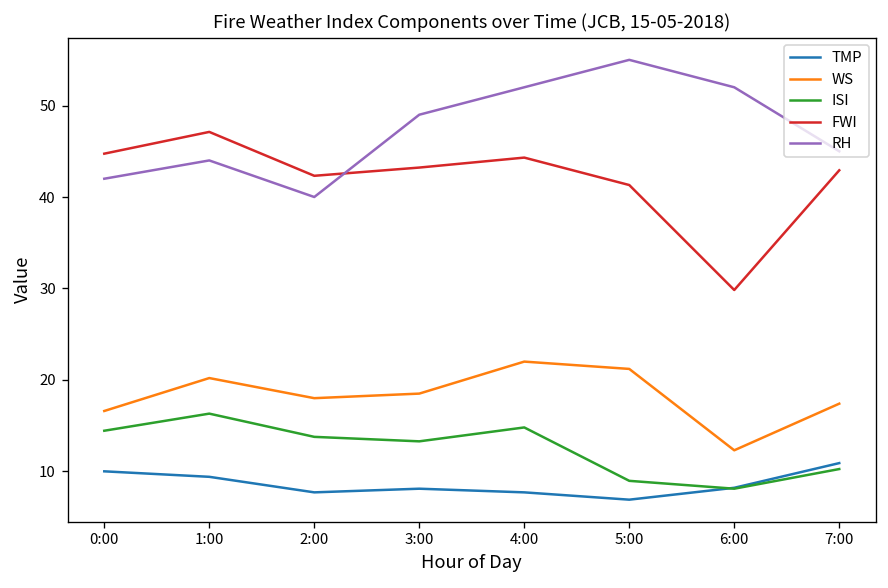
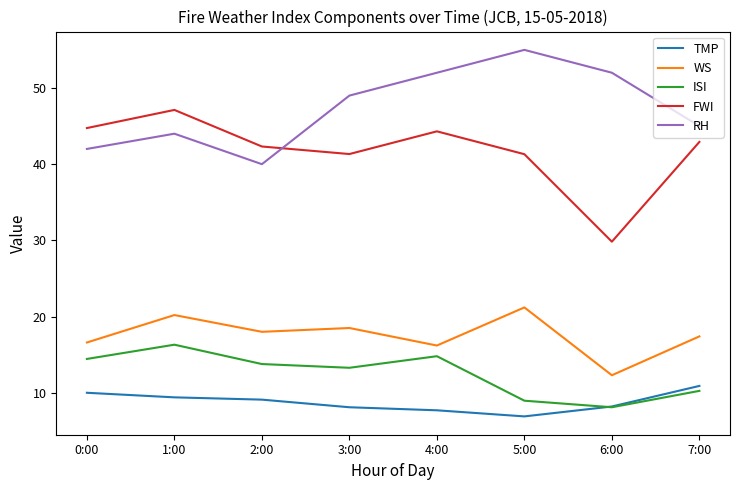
  {
    "TMP": {
      "0:00": 10,
      "1:00": 9,
-     "2:00": 8,
+     "2:00": 9,
      "3:00": 8,
      "4:00": 8,
      "5:00": 7,
      "7:00": 11
    },
    "WS": {
      "0:00": 17,
      "1:00": 20,
      "2:00": 18,
      "3:00": 19,
-     "4:00": 22,
+     "4:00": 16,
      "5:00": 21,
      "6:00": 12,
      "7:00": 17
    },
    "ISI": {
      "0:00": 14,
      "1:00": 16,
      "2:00": 14,
      "3:00": 13,
      "4:00": 15,
      "5:00": 9,
      "7:00": 10
    },
    "FWI": {
      "0:00": 45,
      "1:00": 47,
      "2:00": 42,
-     "3:00": 43,
+     "3:00": 41,
      "4:00": 44,
      "5:00": 41,
      "6:00": 30,
      "7:00": 43
    },
    "RH": {
      "0:00": 42,
      "1:00": 44,
      "2:00": 40,
      "3:00": 49,
      "4:00": 52,
      "5:00": 55,
      "6:00": 52
    }
  }
